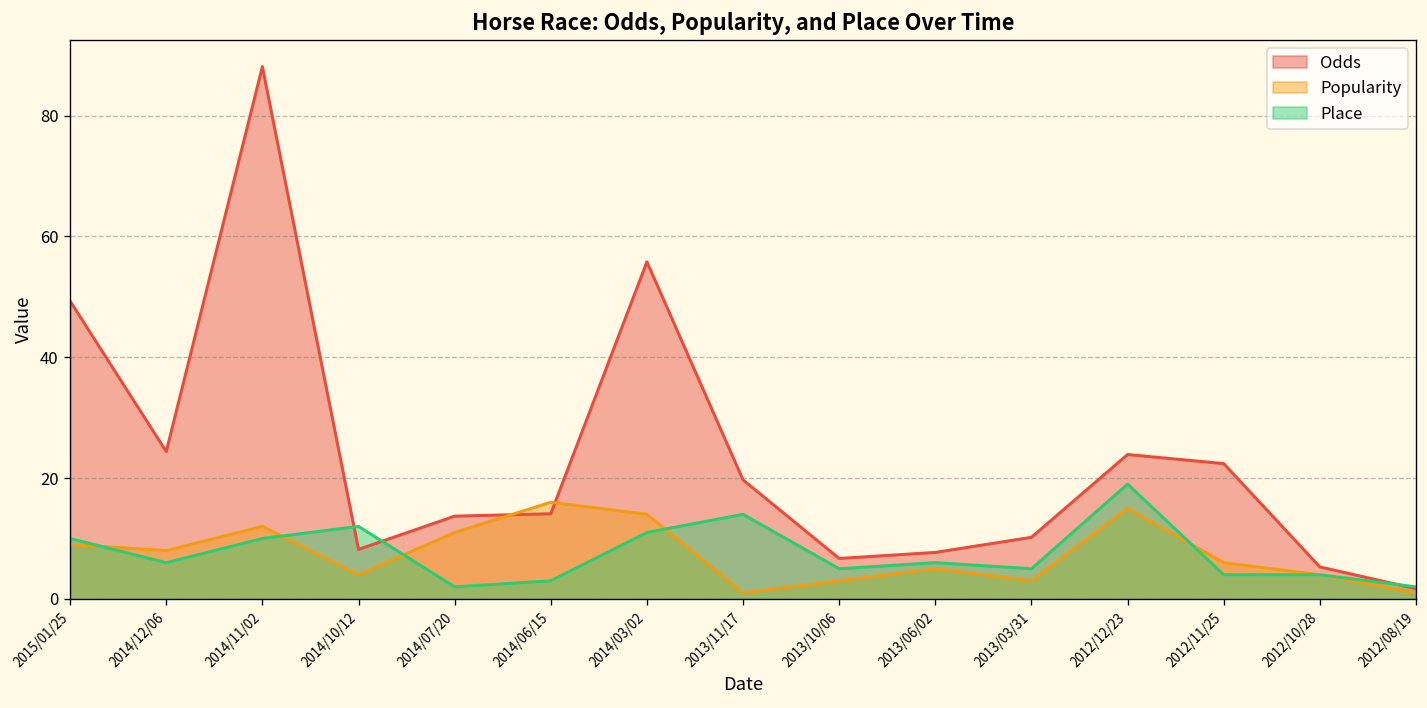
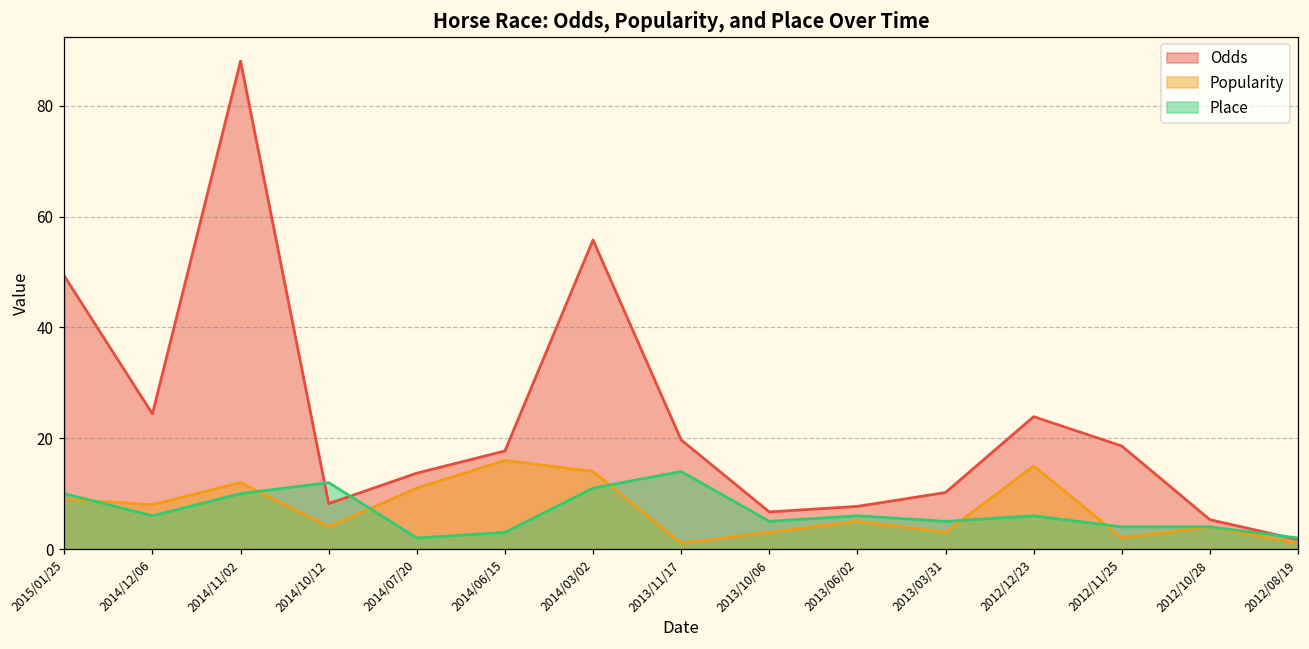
  {
    "Odds": {
      "2015/01/25": 49,
      "2014/12/06": 24,
      "2014/11/02": 88,
      "2014/10/12": 8,
      "2014/07/20": 14,
-     "2014/06/15": 14,
+     "2014/06/15": 18,
      "2014/03/02": 56,
      "2013/11/17": 20,
      "2013/10/06": 7,
      "2013/06/02": 8,
      "2013/03/31": 10,
      "2012/12/23": 24,
-     "2012/11/25": 22,
+     "2012/11/25": 19,
      "2012/10/28": 5
    },
    "Popularity": {
      "2015/01/25": 9,
      "2014/12/06": 8,
      "2014/11/02": 12,
      "2014/10/12": 4,
      "2014/07/20": 11,
      "2014/06/15": 16,
      "2014/03/02": 14,
      "2013/11/17": 1,
      "2013/10/06": 3,
      "2013/06/02": 5,
      "2013/03/31": 3,
      "2012/12/23": 15,
-     "2012/11/25": 6,
+     "2012/11/25": 2,
      "2012/08/19": 1
    },
    "Place": {
      "2015/01/25": 10,
      "2014/12/06": 6,
      "2014/11/02": 10,
      "2014/10/12": 12,
      "2014/07/20": 2,
      "2014/06/15": 3,
      "2014/03/02": 11,
      "2013/11/17": 14,
      "2013/10/06": 5,
      "2013/06/02": 6,
      "2013/03/31": 5,
-     "2012/12/23": 19,
+     "2012/12/23": 6,
      "2012/11/25": 4
    }
  }
